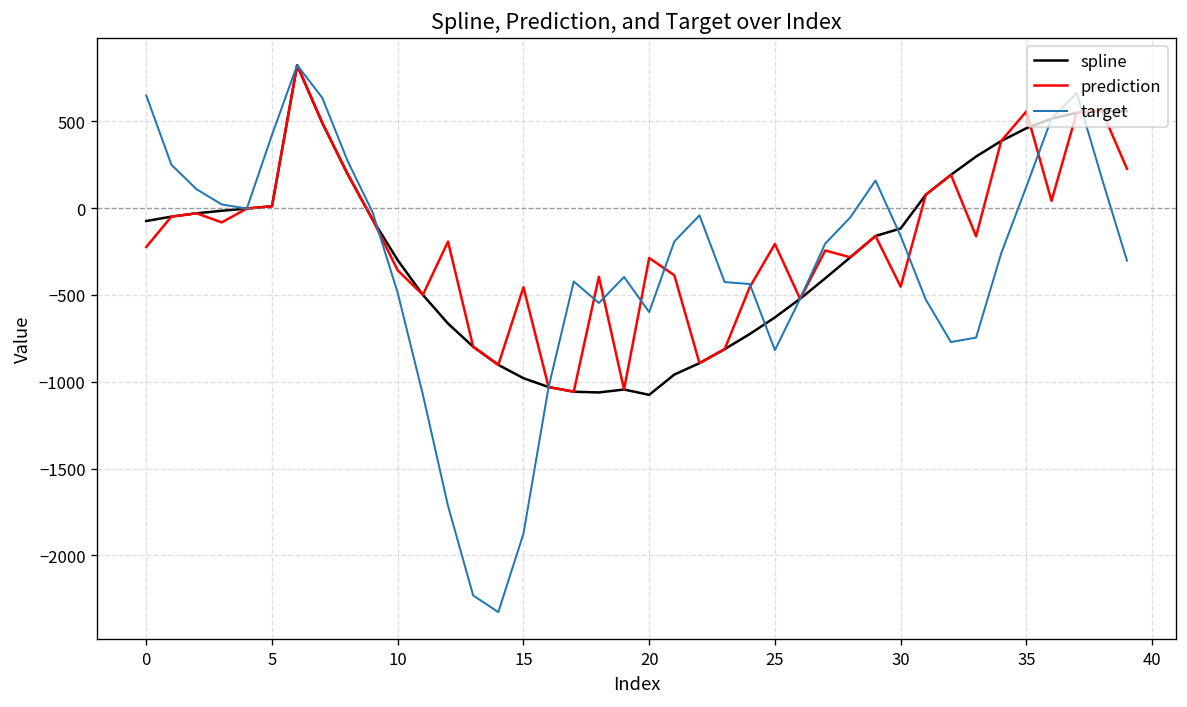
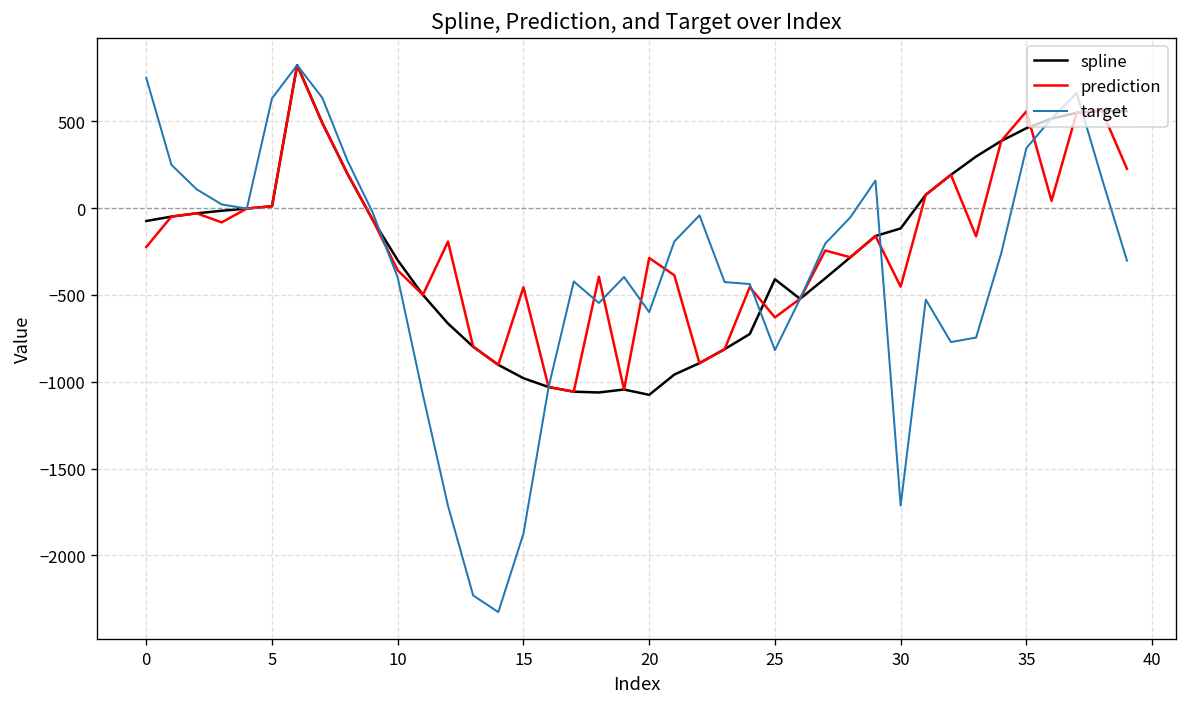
  {
    "spline": {
      "0": -70,
      "10": -300,
      "15": -980,
      "20": -1080,
-     "25": -630,
+     "25": -410,
      "30": -120,
      "35": 460
    },
    "prediction": {
      "0": -220,
      "10": -360,
      "15": -460,
      "20": -290,
-     "25": -210,
+     "25": -630,
      "30": -450,
      "35": 560
    },
    "target": {
-     "0": 650,
-     "5": 420,
-     "10": -490,
+     "0": 750,
+     "5": 630,
+     "10": -400,
      "15": -1880,
      "20": -600,
      "25": -820,
-     "30": -160,
-     "35": 120
+     "30": -1710,
+     "35": 350
    }
  }
